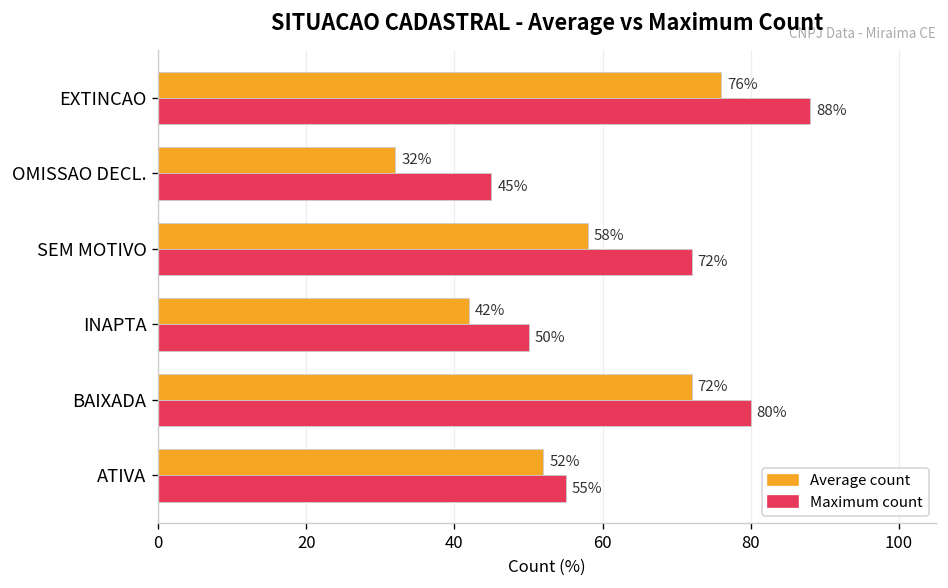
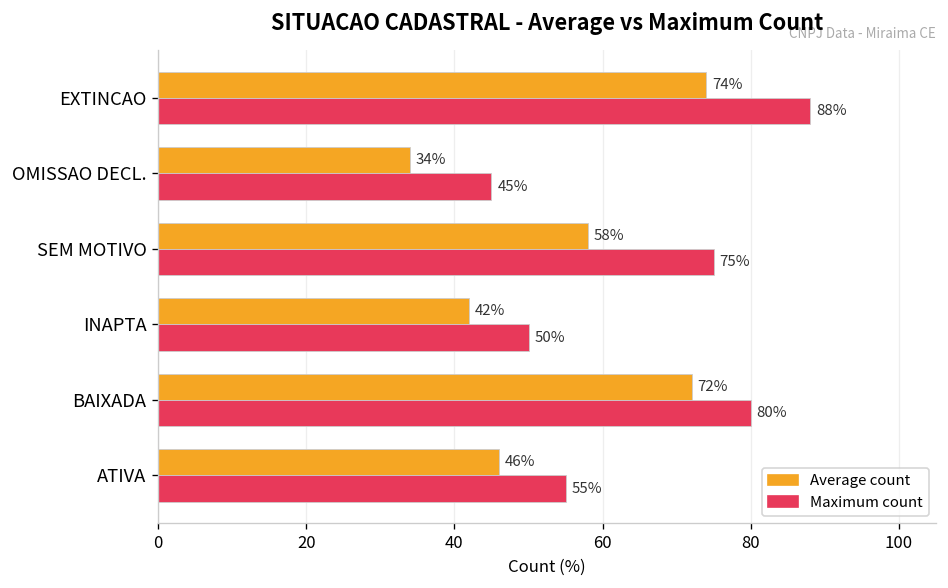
  {
    "Average count": {
-     "EXTINCAO": "76%",
-     "OMISSAO DECL.": "32%",
+     "EXTINCAO": "74%",
+     "OMISSAO DECL.": "34%",
      "SEM MOTIVO": "58%",
      "INAPTA": "42%",
      "BAIXADA": "72%",
-     "ATIVA": "52%"
+     "ATIVA": "46%"
    },
    "Maximum count": {
      "EXTINCAO": "88%",
      "OMISSAO DECL.": "45%",
-     "SEM MOTIVO": "72%",
+     "SEM MOTIVO": "75%",
      "INAPTA": "50%",
      "BAIXADA": "80%",
      "ATIVA": "55%"
    }
  }
